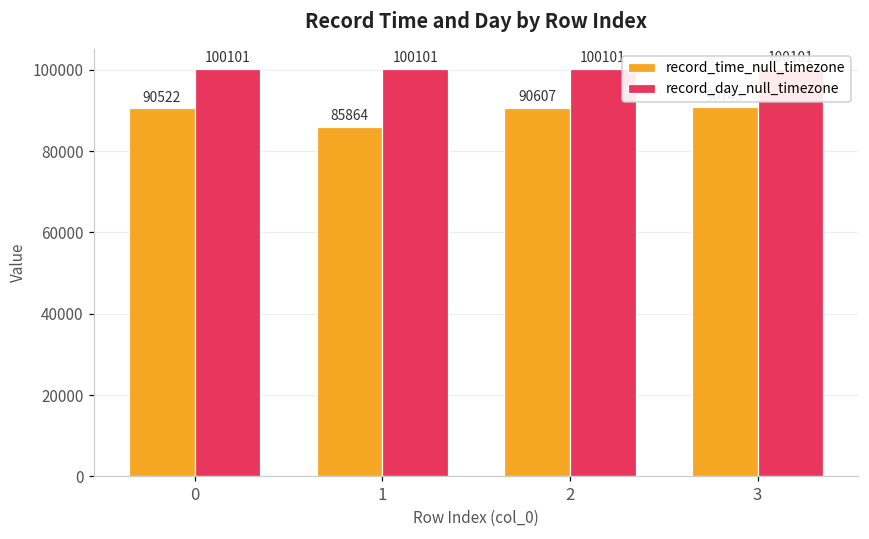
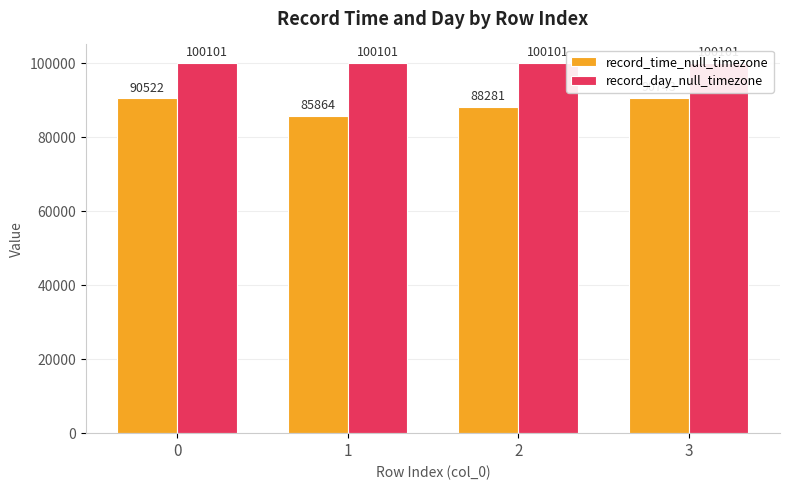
  {
    "record_time_null_timezone": {
      "0": 90522,
      "1": 85864,
-     "2": 90607
+     "2": 88281
    },
    "record_day_null_timezone": {
      "0": 100101,
      "1": 100101
    }
  }
